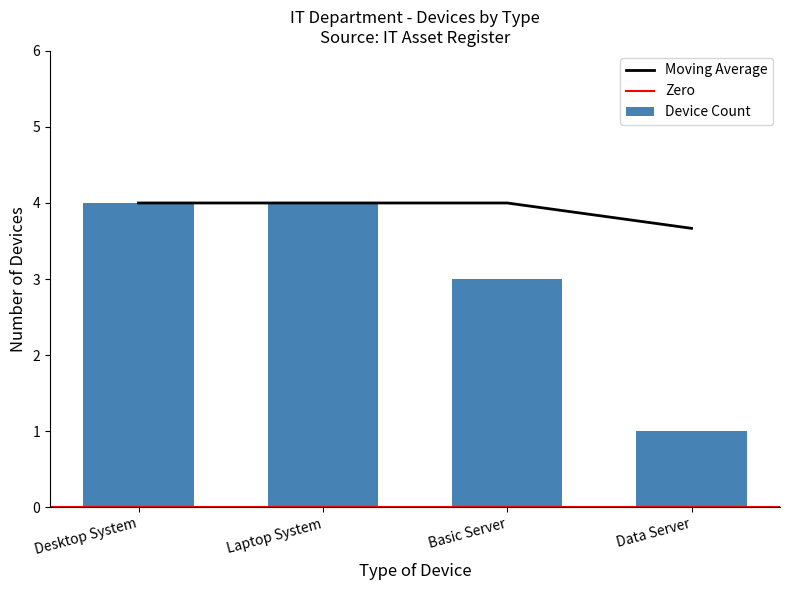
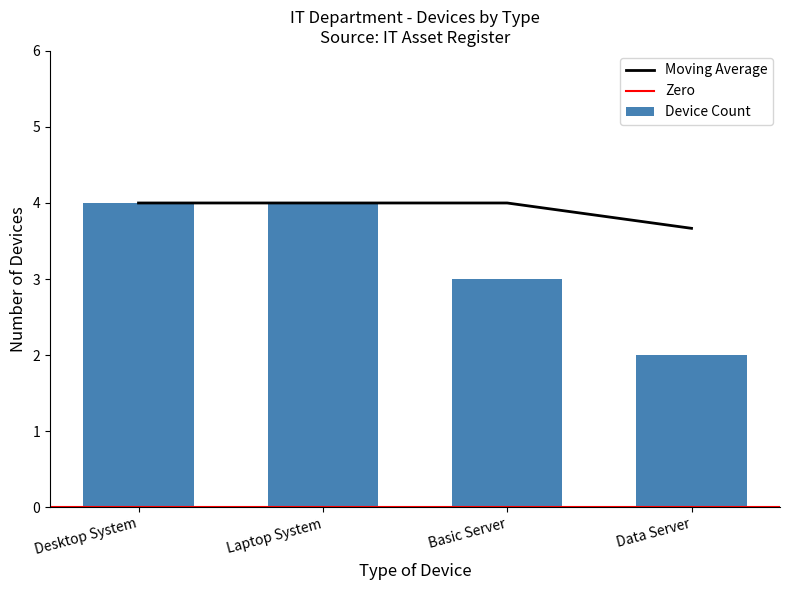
  {
    "Moving Average": {
      "Desktop System": 4,
      "Laptop System": 4,
      "Basic Server": 4,
      "Data Server": 3.7
    },
    "Device Count": {
      "Desktop System": 4,
      "Laptop System": 4,
      "Basic Server": 3,
-     "Data Server": 1
+     "Data Server": 2
    }
  }
